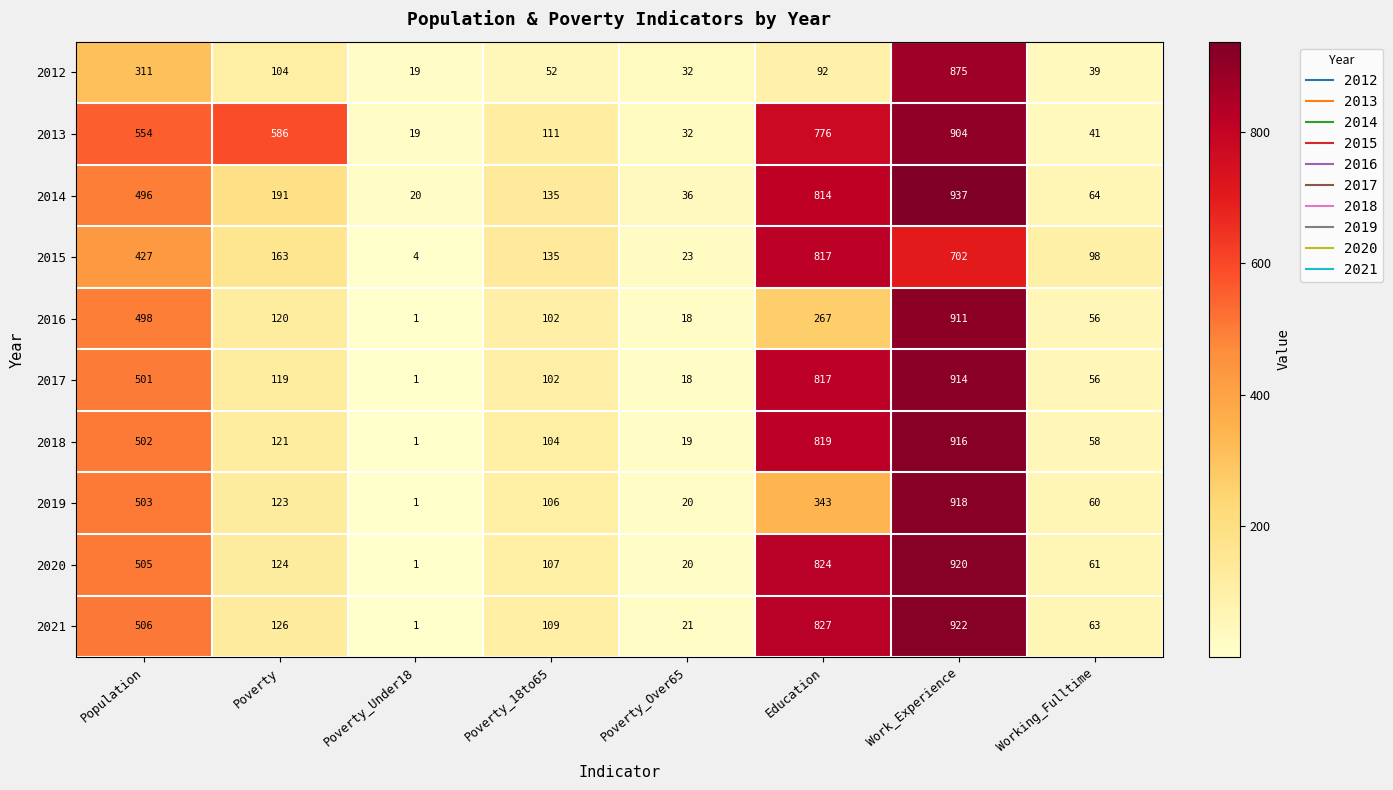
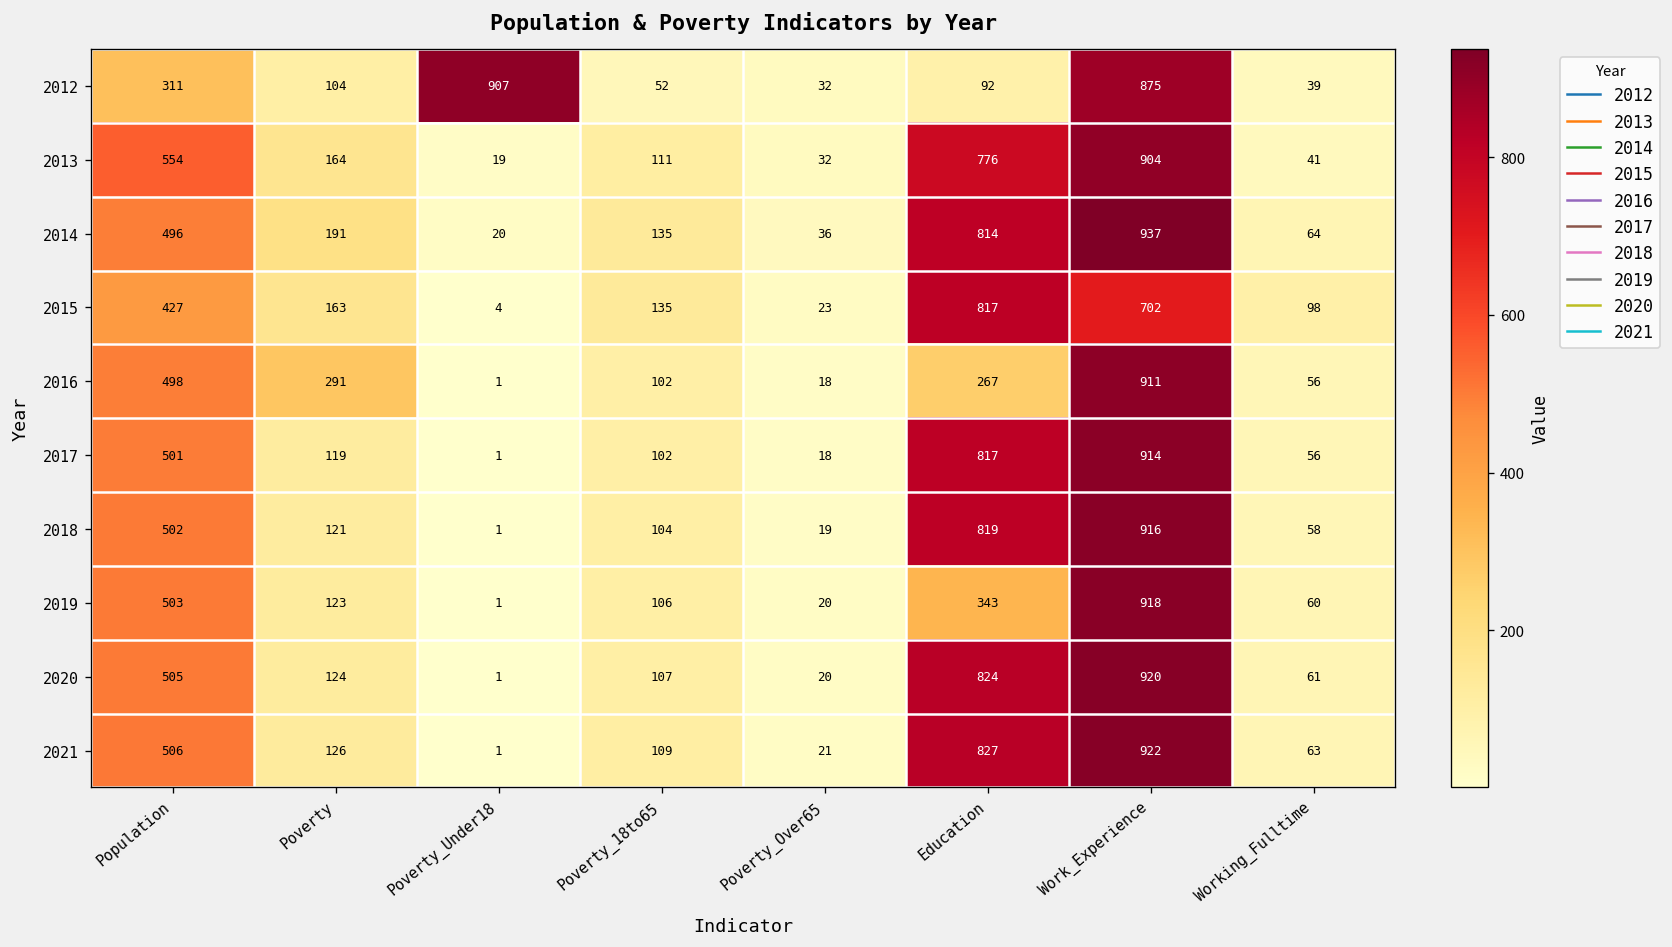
  {
    "2012": {
      "Population": 311,
      "Poverty": 104,
-     "Poverty_Under18": 19,
+     "Poverty_Under18": 907,
      "Poverty_18to65": 52,
      "Poverty_Over65": 32,
      "Education": 92,
      "Work_Experience": 875,
      "Working_Fulltime": 39
    },
    "2013": {
      "Population": 554,
-     "Poverty": 586,
+     "Poverty": 164,
      "Poverty_Under18": 19,
      "Poverty_18to65": 111,
      "Poverty_Over65": 32,
      "Education": 776,
      "Work_Experience": 904,
      "Working_Fulltime": 41
    },
    "2014": {
      "Population": 496,
      "Poverty": 191,
      "Poverty_Under18": 20,
      "Poverty_18to65": 135,
      "Poverty_Over65": 36,
      "Education": 814,
      "Work_Experience": 937,
      "Working_Fulltime": 64
    },
    "2015": {
      "Population": 427,
      "Poverty": 163,
      "Poverty_Under18": 4,
      "Poverty_18to65": 135,
      "Poverty_Over65": 23,
      "Education": 817,
      "Work_Experience": 702,
      "Working_Fulltime": 98
    },
    "2016": {
      "Population": 498,
-     "Poverty": 120,
+     "Poverty": 291,
      "Poverty_Under18": 1,
      "Poverty_18to65": 102,
      "Poverty_Over65": 18,
      "Education": 267,
      "Work_Experience": 911,
      "Working_Fulltime": 56
    },
    "2017": {
      "Population": 501,
      "Poverty": 119,
      "Poverty_Under18": 1,
      "Poverty_18to65": 102,
      "Poverty_Over65": 18,
      "Education": 817,
      "Work_Experience": 914,
      "Working_Fulltime": 56
    },
    "2018": {
      "Population": 502,
      "Poverty": 121,
      "Poverty_Under18": 1,
      "Poverty_18to65": 104,
      "Poverty_Over65": 19,
      "Education": 819,
      "Work_Experience": 916,
      "Working_Fulltime": 58
    },
    "2019": {
      "Population": 503,
      "Poverty": 123,
      "Poverty_Under18": 1,
      "Poverty_18to65": 106,
      "Poverty_Over65": 20,
      "Education": 343,
      "Work_Experience": 918,
      "Working_Fulltime": 60
    },
    "2020": {
      "Population": 505,
      "Poverty": 124,
      "Poverty_Under18": 1,
      "Poverty_18to65": 107,
      "Poverty_Over65": 20,
      "Education": 824,
      "Work_Experience": 920,
      "Working_Fulltime": 61
    },
    "2021": {
      "Population": 506,
      "Poverty": 126,
      "Poverty_Under18": 1,
      "Poverty_18to65": 109,
      "Poverty_Over65": 21,
      "Education": 827,
      "Work_Experience": 922,
      "Working_Fulltime": 63
    }
  }
